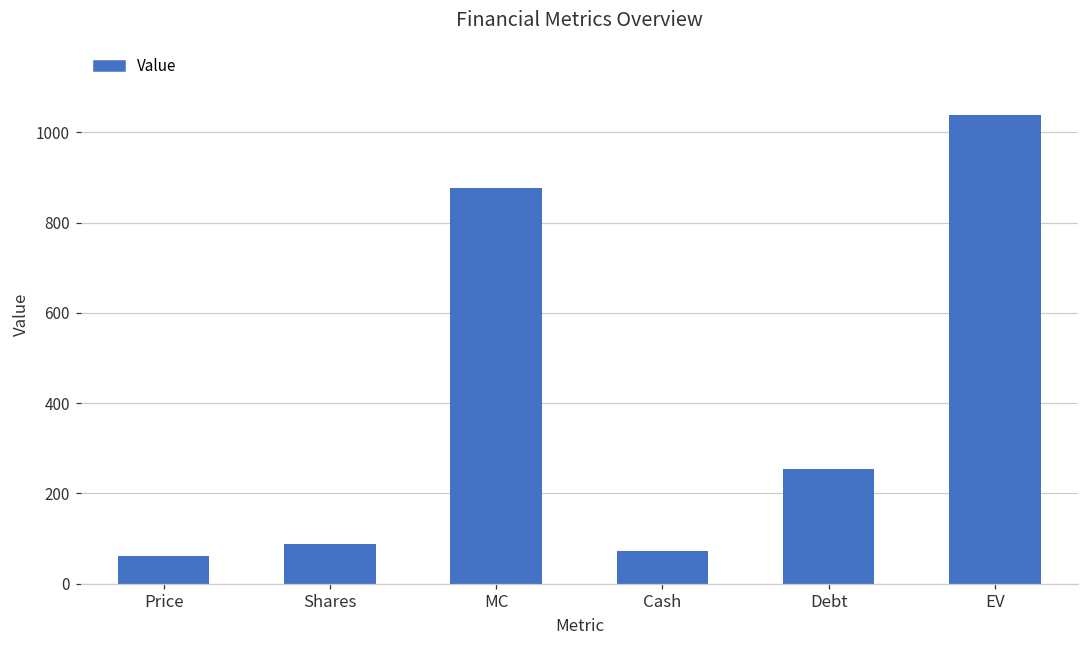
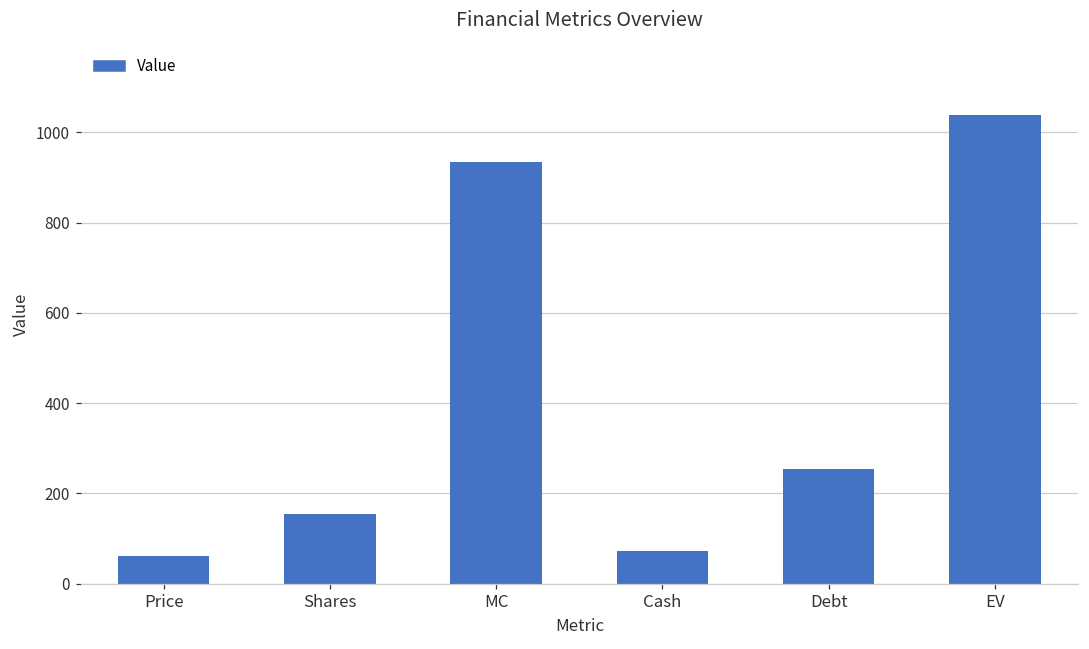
  {
    "Price": 60,
-   "Shares": 90,
-   "MC": 880,
+   "Shares": 150,
+   "MC": 930,
    "Cash": 70,
    "Debt": 250,
    "EV": 1040
  }
